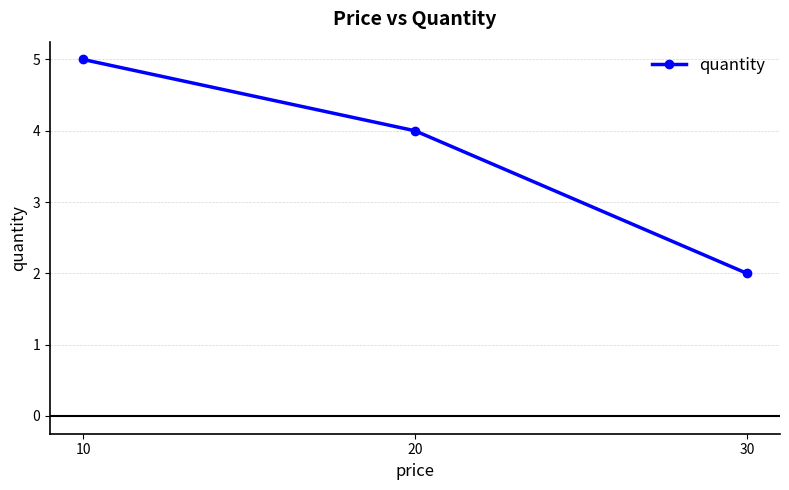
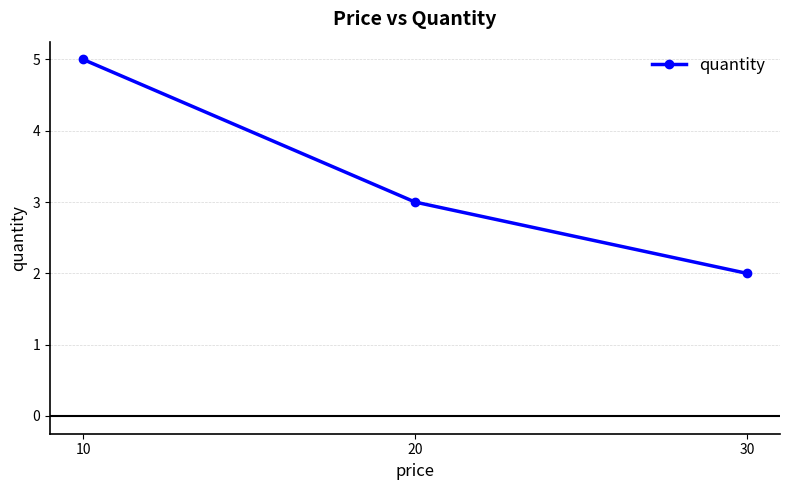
  {
    "10": 5,
-   "20": 4,
+   "20": 3,
    "30": 2
  }
